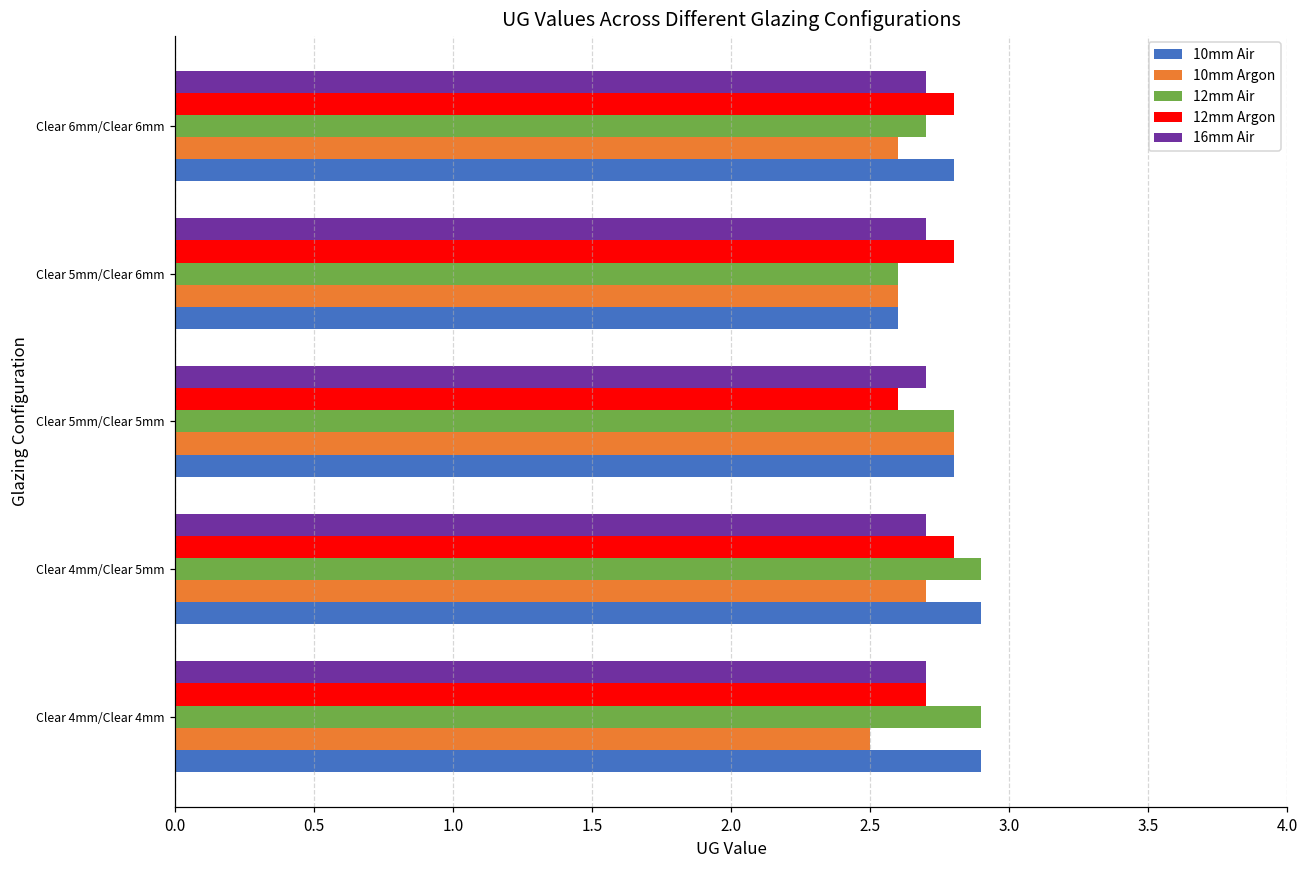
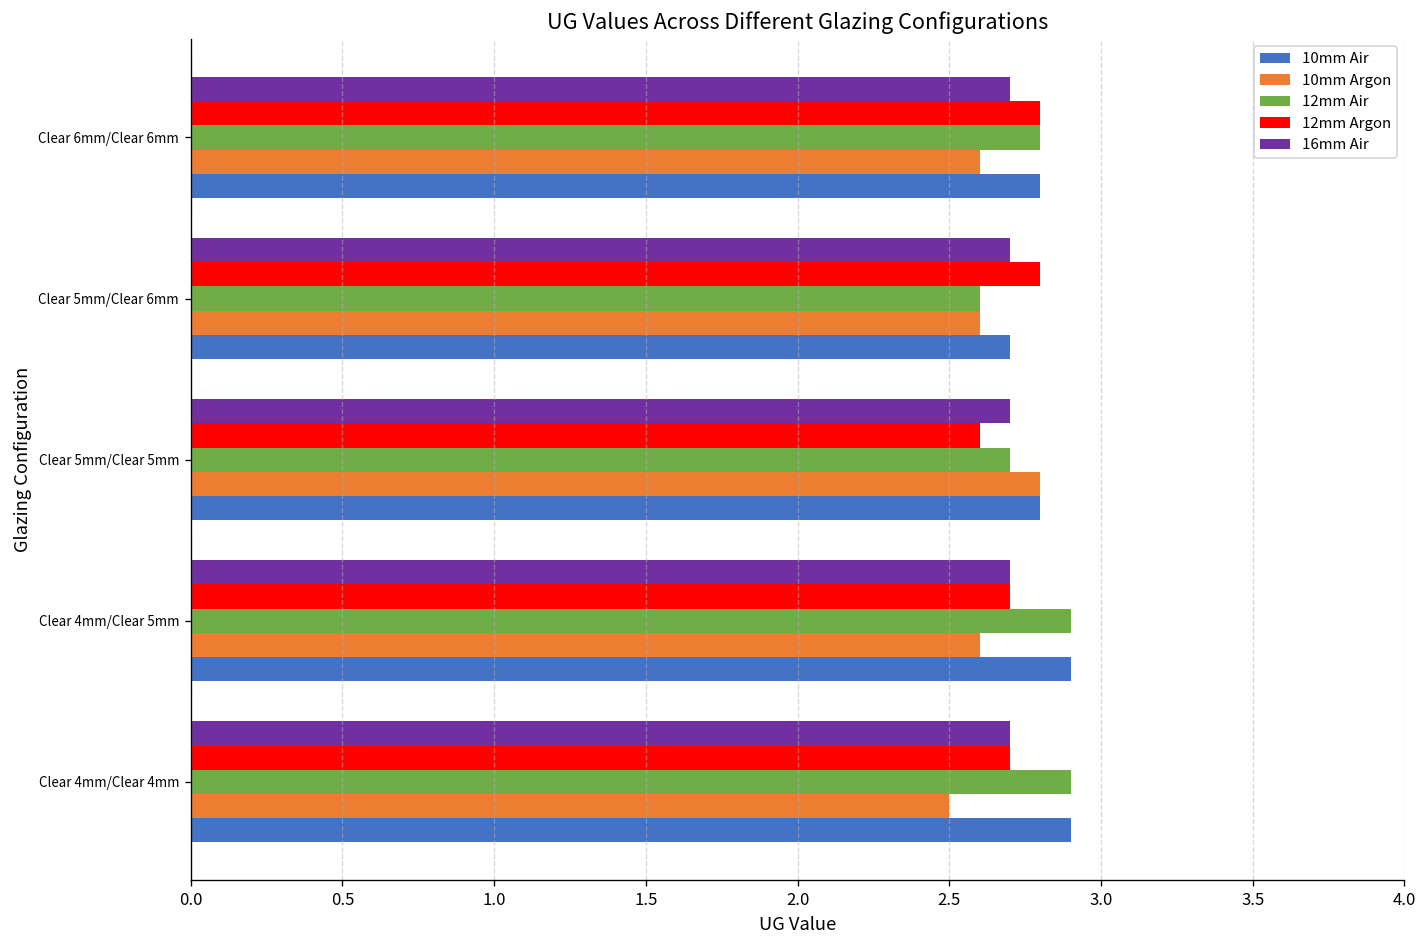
  {
    "10mm Air": {
      "Clear 6mm/Clear 6mm": 2.8,
-     "Clear 5mm/Clear 6mm": 2.6,
+     "Clear 5mm/Clear 6mm": 2.7,
      "Clear 5mm/Clear 5mm": 2.8,
      "Clear 4mm/Clear 5mm": 2.9,
      "Clear 4mm/Clear 4mm": 2.9
    },
    "10mm Argon": {
      "Clear 6mm/Clear 6mm": 2.6,
      "Clear 5mm/Clear 6mm": 2.6,
      "Clear 5mm/Clear 5mm": 2.8,
-     "Clear 4mm/Clear 5mm": 2.7,
+     "Clear 4mm/Clear 5mm": 2.6,
      "Clear 4mm/Clear 4mm": 2.5
    },
    "12mm Air": {
-     "Clear 6mm/Clear 6mm": 2.7,
+     "Clear 6mm/Clear 6mm": 2.8,
      "Clear 5mm/Clear 6mm": 2.6,
-     "Clear 5mm/Clear 5mm": 2.8,
+     "Clear 5mm/Clear 5mm": 2.7,
      "Clear 4mm/Clear 5mm": 2.9,
      "Clear 4mm/Clear 4mm": 2.9
    },
    "12mm Argon": {
      "Clear 6mm/Clear 6mm": 2.8,
      "Clear 5mm/Clear 6mm": 2.8,
      "Clear 5mm/Clear 5mm": 2.6,
-     "Clear 4mm/Clear 5mm": 2.8,
+     "Clear 4mm/Clear 5mm": 2.7,
      "Clear 4mm/Clear 4mm": 2.7
    },
    "16mm Air": {
      "Clear 6mm/Clear 6mm": 2.7,
      "Clear 5mm/Clear 6mm": 2.7,
      "Clear 5mm/Clear 5mm": 2.7,
      "Clear 4mm/Clear 5mm": 2.7,
      "Clear 4mm/Clear 4mm": 2.7
    }
  }
